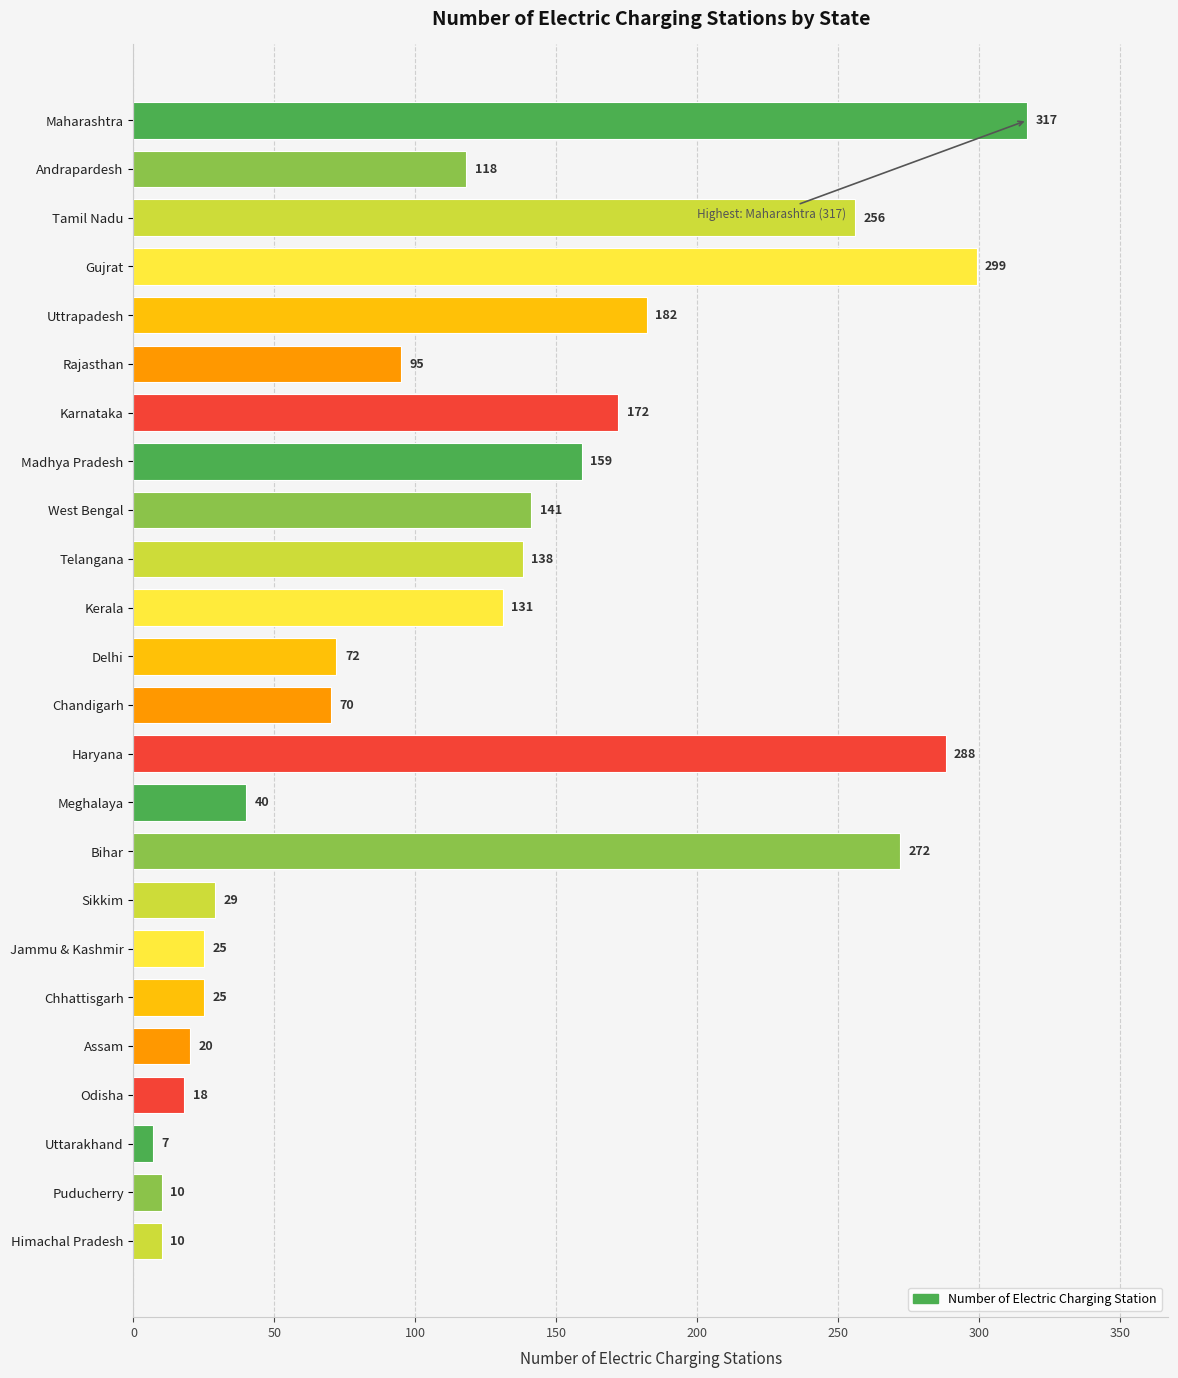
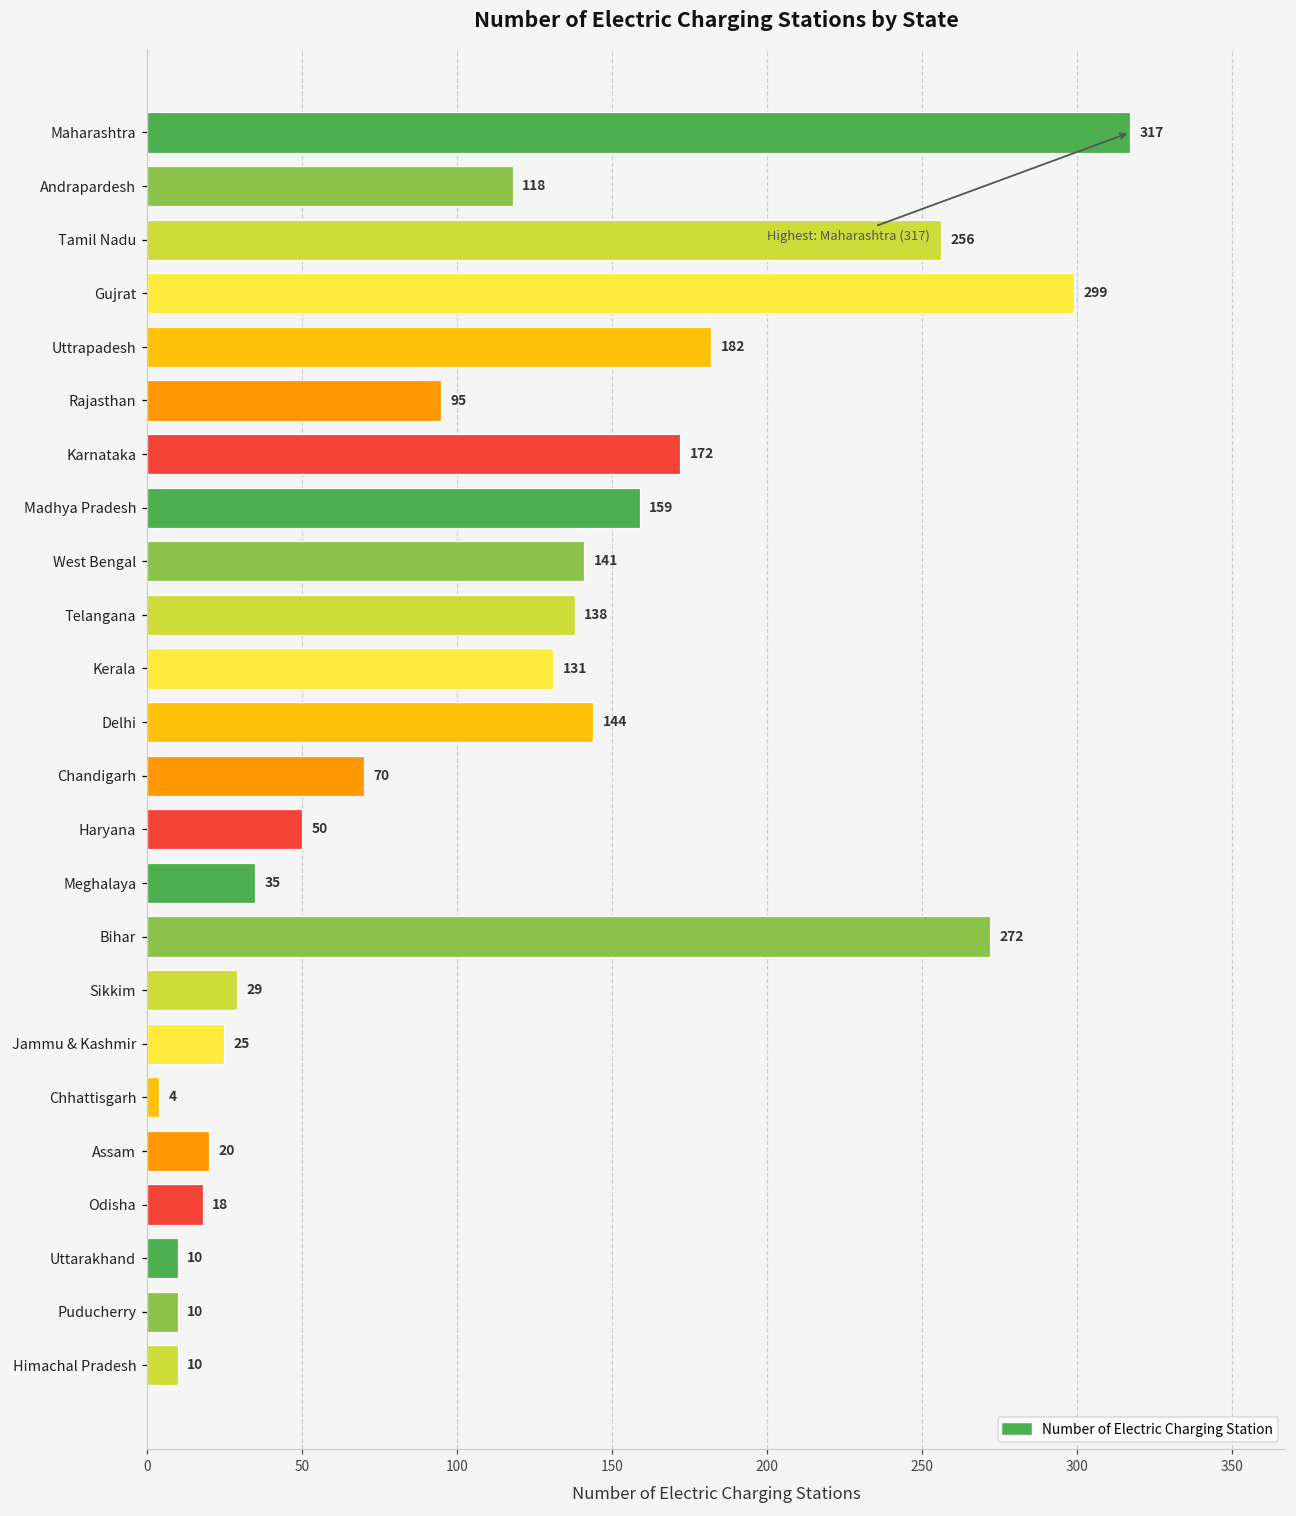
  {
    "Maharashtra": 317,
    "Andrapardesh": 118,
    "Gujrat": 299,
    "Uttrapadesh": 182,
    "Rajasthan": 95,
    "Karnataka": 172,
    "Madhya Pradesh": 159,
    "West Bengal": 141,
    "Telangana": 138,
    "Kerala": 131,
-   "Delhi": 72,
+   "Delhi": 144,
    "Chandigarh": 70,
-   "Haryana": 288,
-   "Meghalaya": 40,
+   "Haryana": 50,
+   "Meghalaya": 35,
    "Bihar": 272,
    "Sikkim": 29,
    "Jammu & Kashmir": 25,
-   "Chhattisgarh": 25,
+   "Chhattisgarh": 4,
    "Assam": 20,
    "Odisha": 18,
-   "Uttarakhand": 7,
+   "Uttarakhand": 10,
    "Puducherry": 10,
    "Himachal Pradesh": 10
  }
